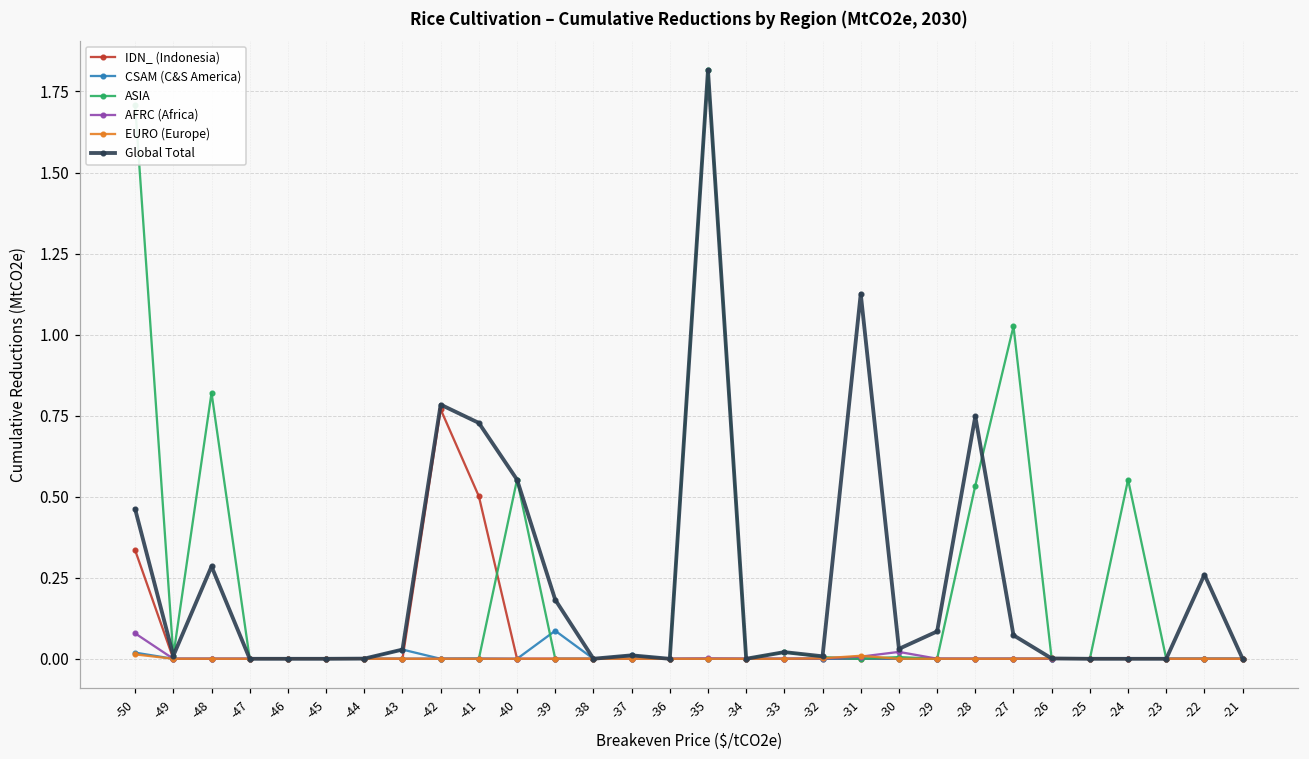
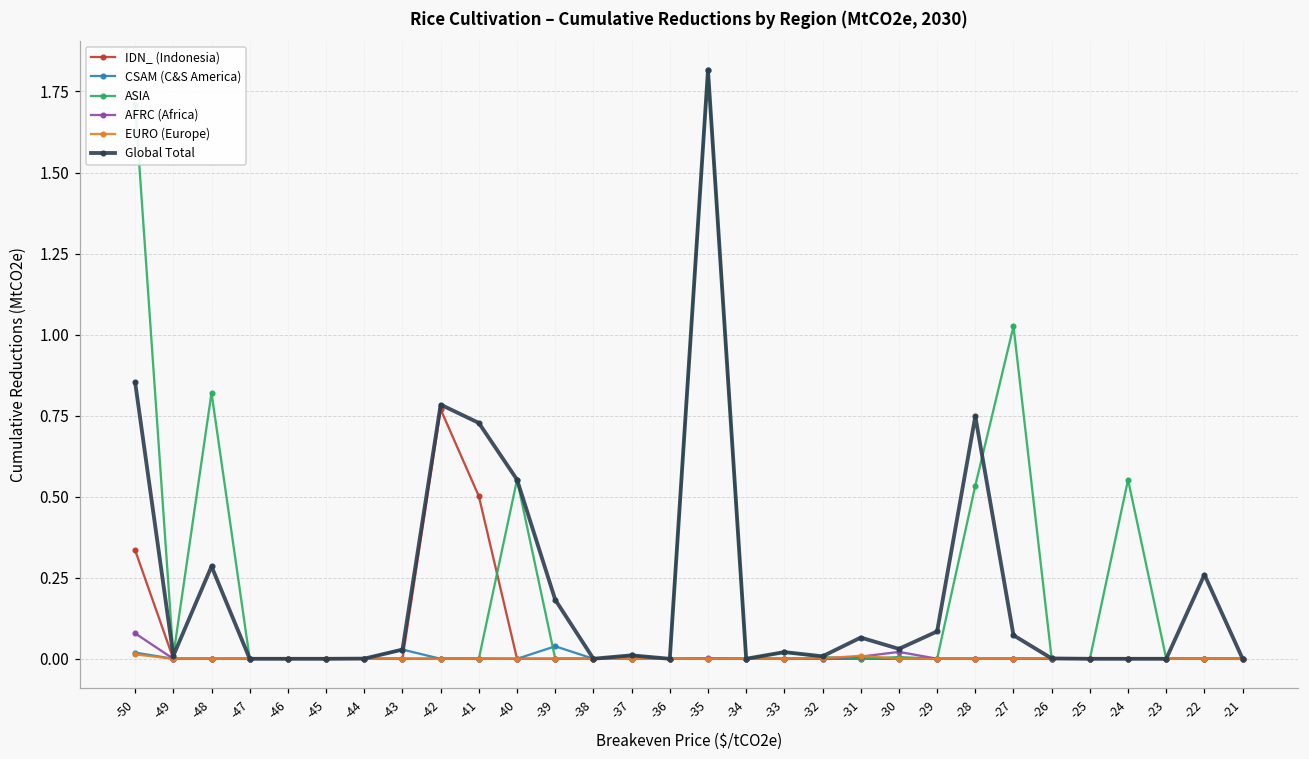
  {
    "IDN_ (Indonesia)": {
      "-50": 0.33,
      "-42": 0.77,
      "-41": 0.50
    },
    "CSAM (C&S America)": {
-     "-39": 0.09
+     "-39": 0.04
    },
    "ASIA": {
      "-48": 0.82,
      "-28": 0.53,
      "-27": 1.03,
      "-24": 0.55
    },
    "AFRC (Africa)": {
      "-50": 0.08,
      "-30": 0.02
    },
    "Global Total": {
-     "-50": 0.46,
+     "-50": 0.85,
      "-48": 0.29,
      "-42": 0.78,
      "-41": 0.73,
      "-39": 0.18,
-     "-31": 1.13,
+     "-31": 0.07,
      "-30": 0.03,
      "-29": 0.08,
      "-28": 0.75,
      "-27": 0.07,
      "-22": 0.26
    }
  }
